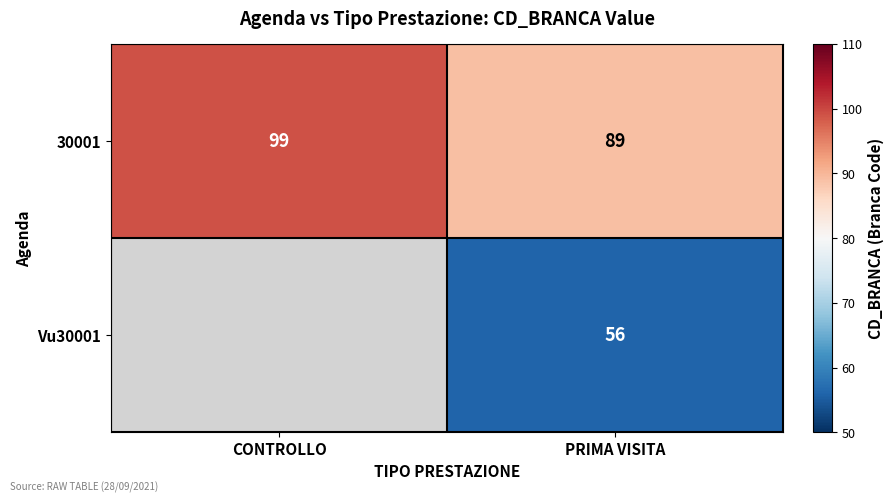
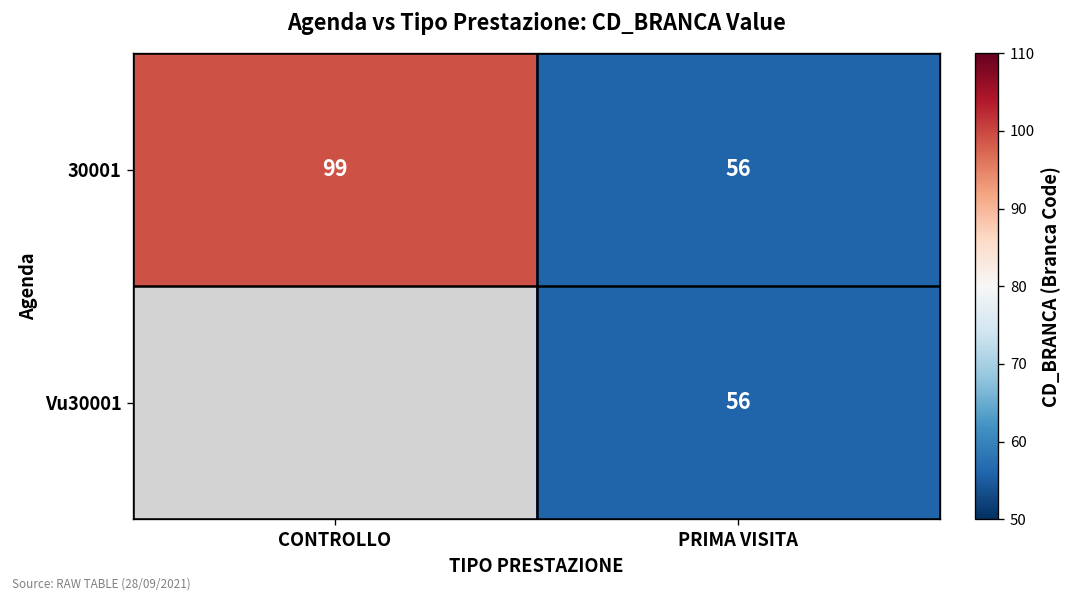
  {
    "30001": {
      "CONTROLLO": 99,
-     "PRIMA VISITA": 89
+     "PRIMA VISITA": 56
    },
    "Vu30001": {
      "PRIMA VISITA": 56
    }
  }
